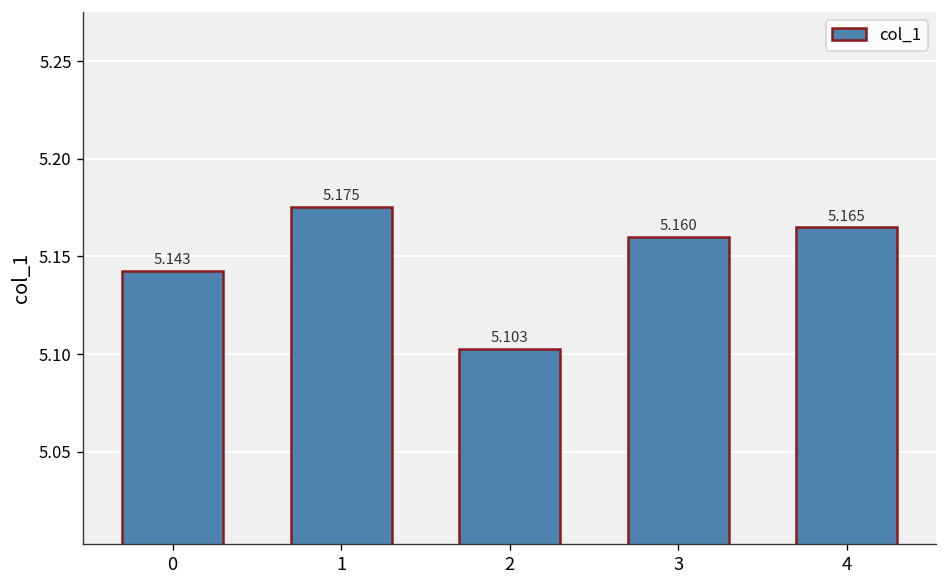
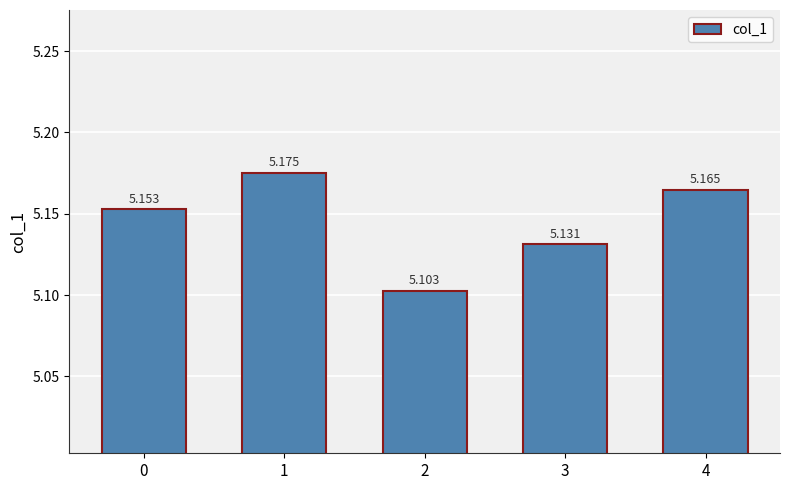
  {
-   "0": 5.143,
+   "0": 5.153,
    "1": 5.175,
    "2": 5.103,
-   "3": 5.160,
+   "3": 5.131,
    "4": 5.165
  }
